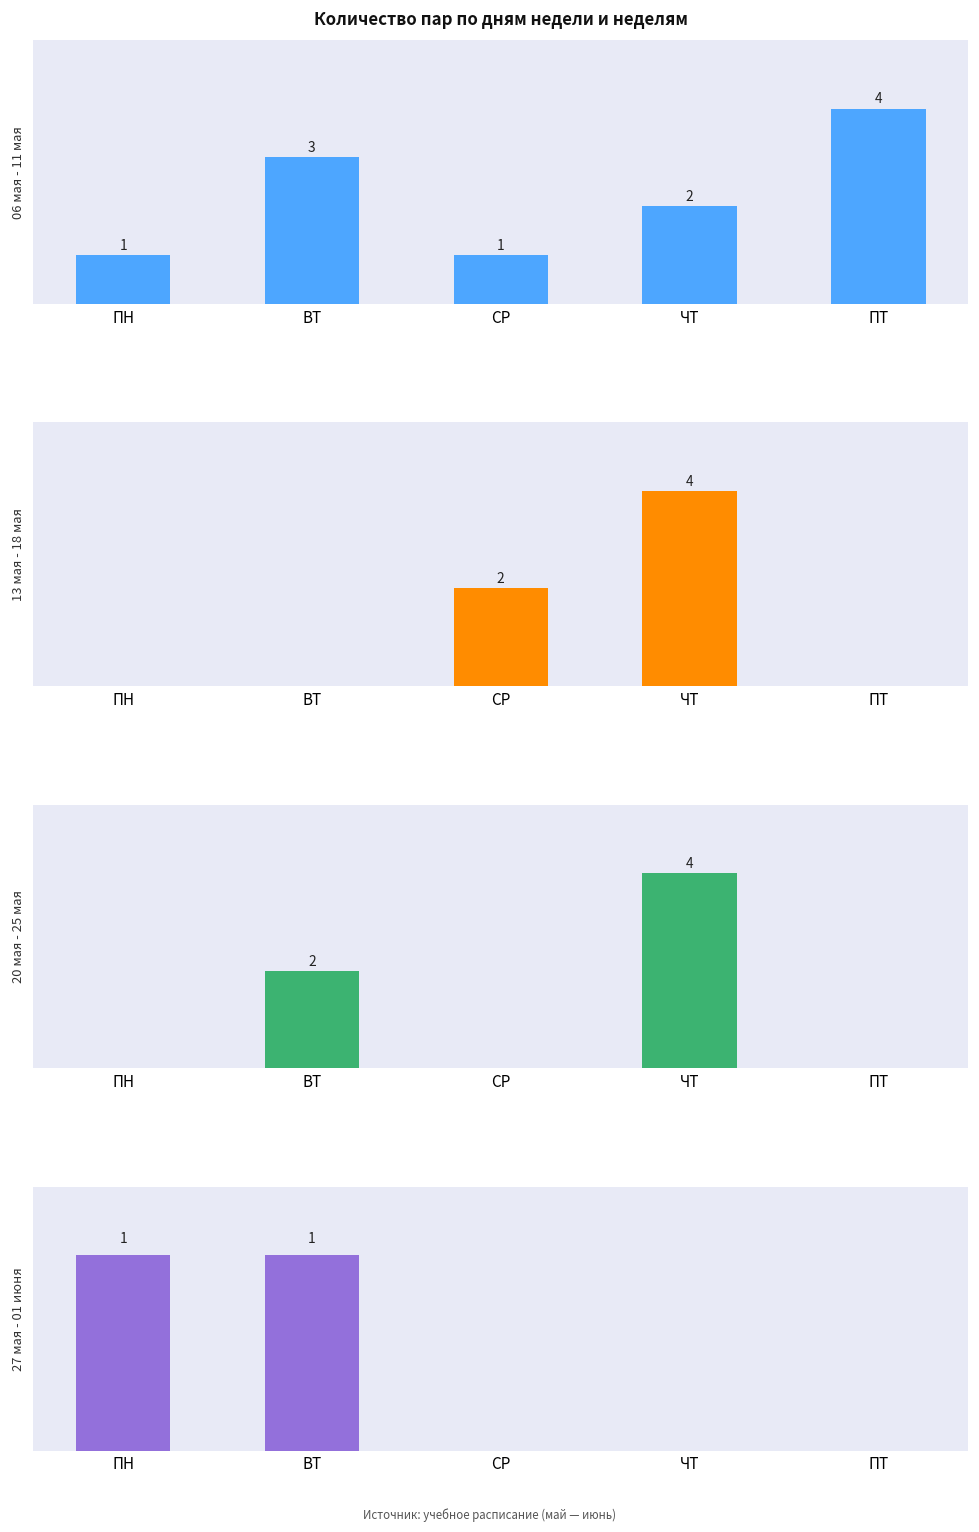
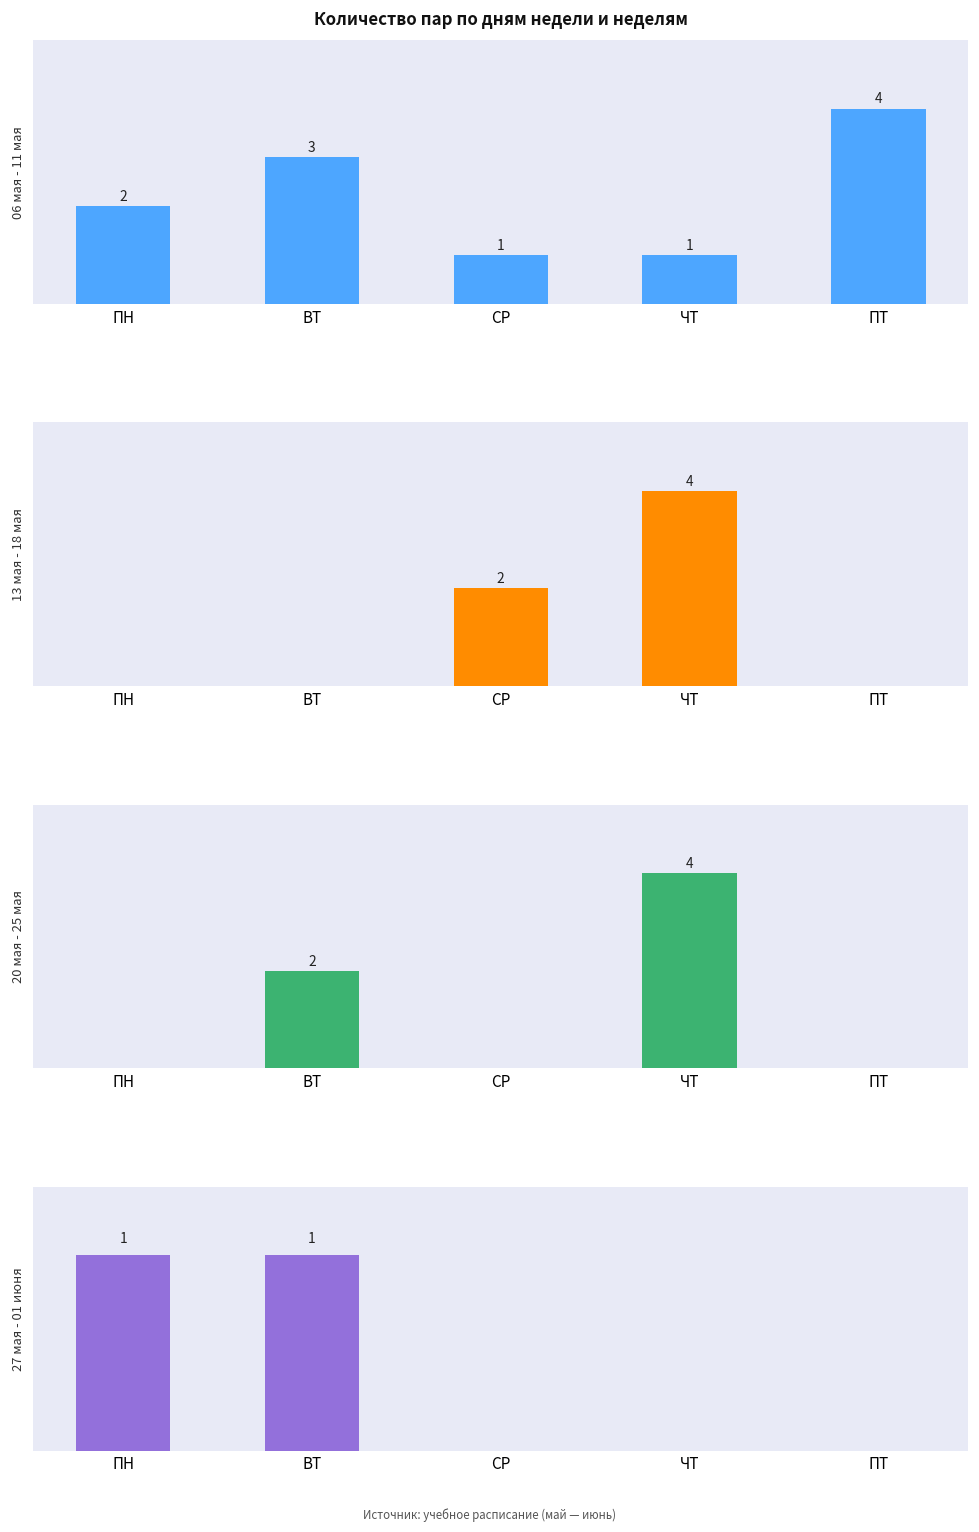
  {
    "Количество пар по дням недели и неделям": {
-     "ПН": 1,
+     "ПН": 2,
      "ВТ": 3,
      "СР": 1,
-     "ЧТ": 2,
+     "ЧТ": 1,
      "ПТ": 4
    }
  }
